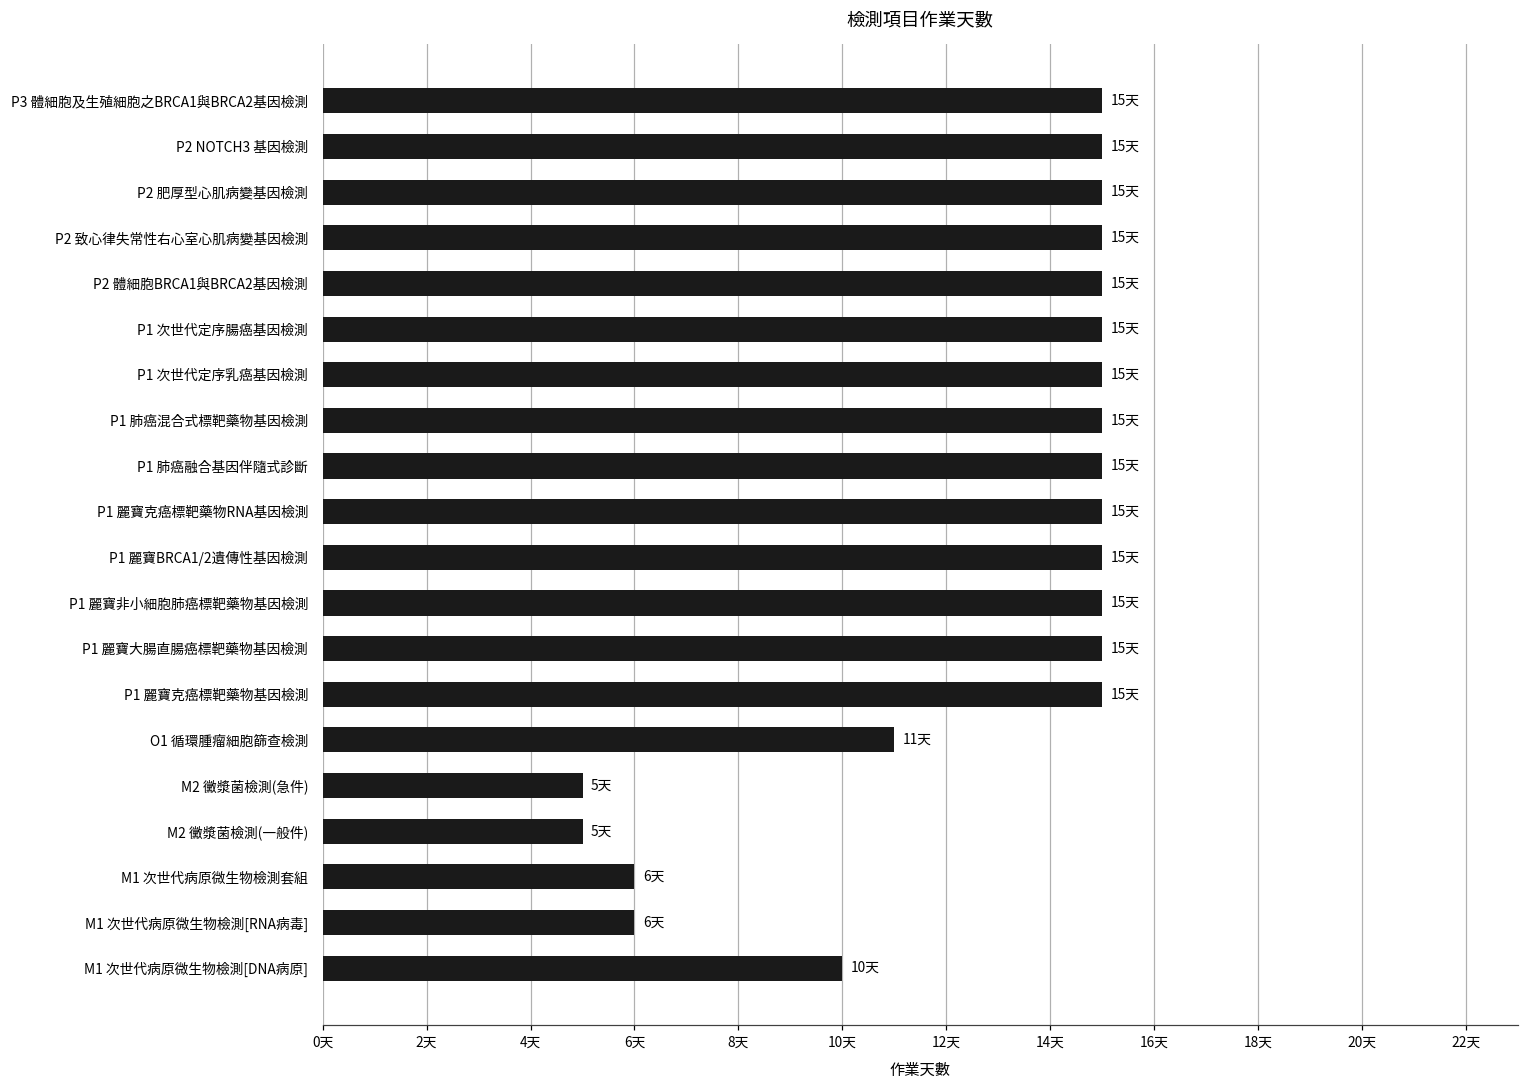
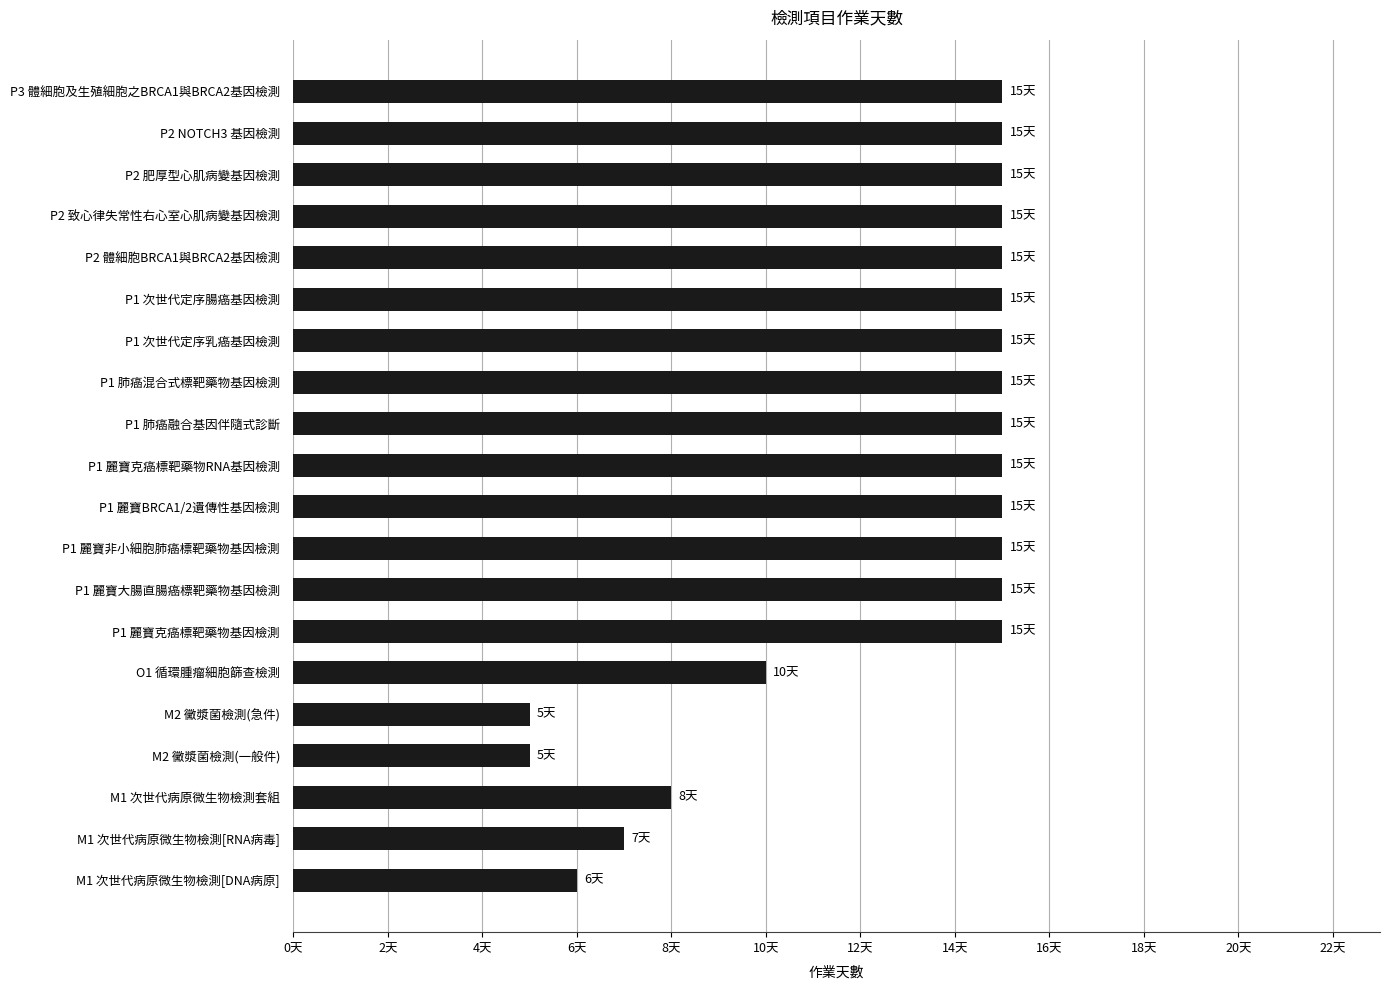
  {
-   "O1 循環腫瘤細胞篩查檢測": "11天",
-   "M1 次世代病原微生物檢測套組": "6天",
-   "M1 次世代病原微生物檢測[RNA病毒]": "6天",
-   "M1 次世代病原微生物檢測[DNA病原]": "10天"
+   "O1 循環腫瘤細胞篩查檢測": "10天",
+   "M1 次世代病原微生物檢測套組": "8天",
+   "M1 次世代病原微生物檢測[RNA病毒]": "7天",
+   "M1 次世代病原微生物檢測[DNA病原]": "6天"
  }
